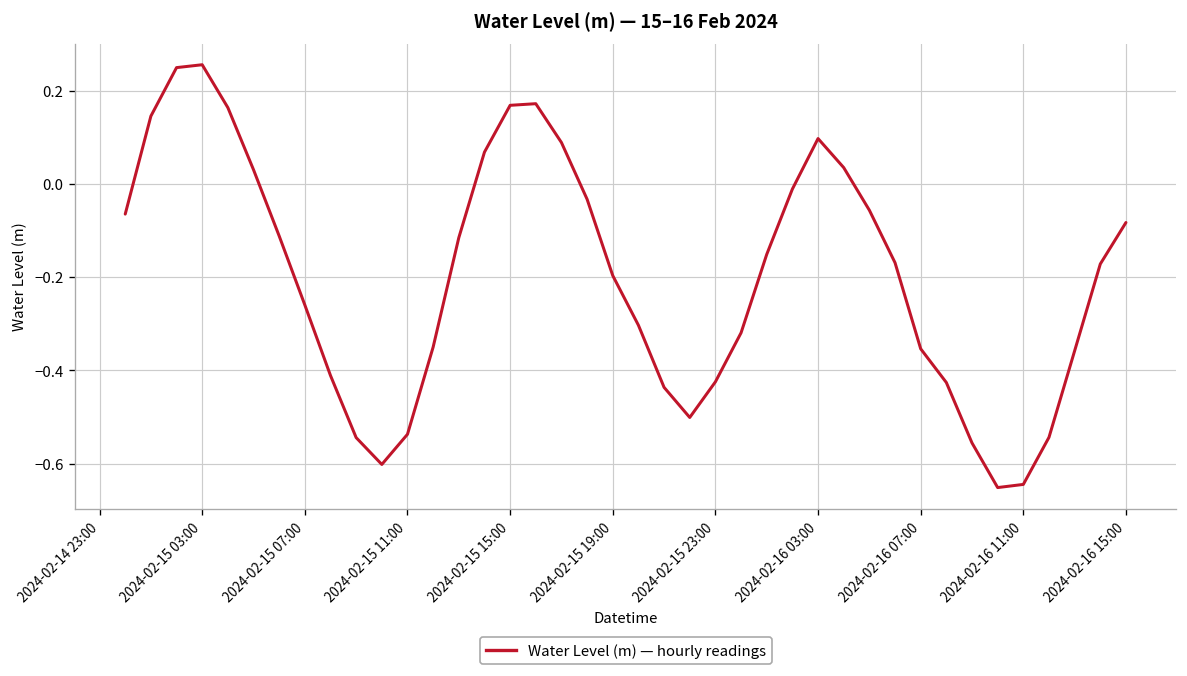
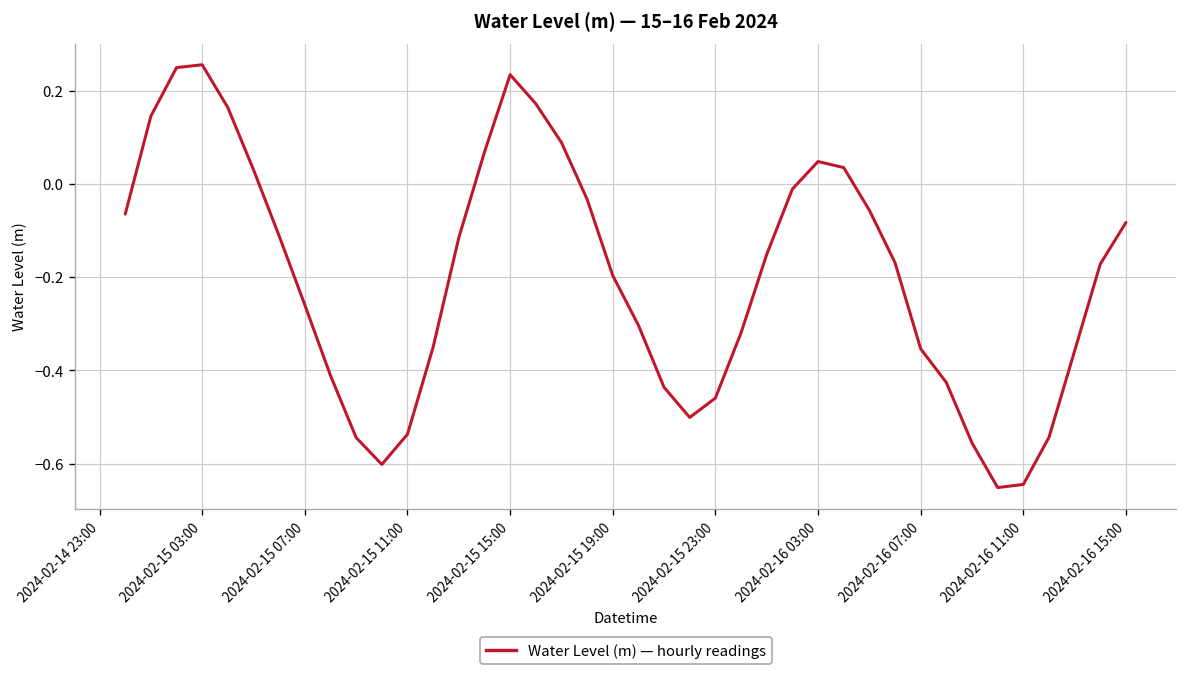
  {
    "2024-02-15 03:00": 0.26,
    "2024-02-15 07:00": -0.26,
    "2024-02-15 11:00": -0.54,
-   "2024-02-15 15:00": 0.17,
+   "2024-02-15 15:00": 0.23,
    "2024-02-15 19:00": -0.20,
-   "2024-02-15 23:00": -0.42,
-   "2024-02-16 03:00": 0.10,
+   "2024-02-15 23:00": -0.46,
+   "2024-02-16 03:00": 0.05,
    "2024-02-16 07:00": -0.35,
    "2024-02-16 11:00": -0.64,
    "2024-02-16 15:00": -0.08
  }
